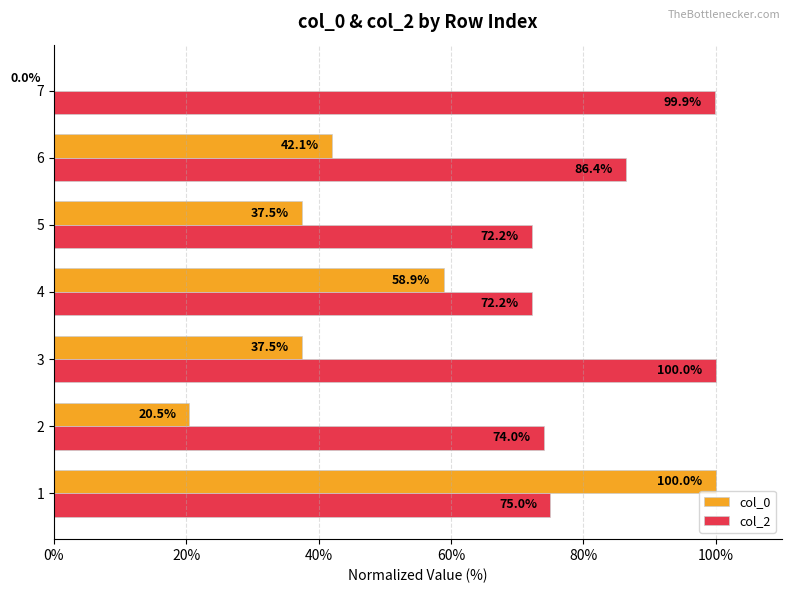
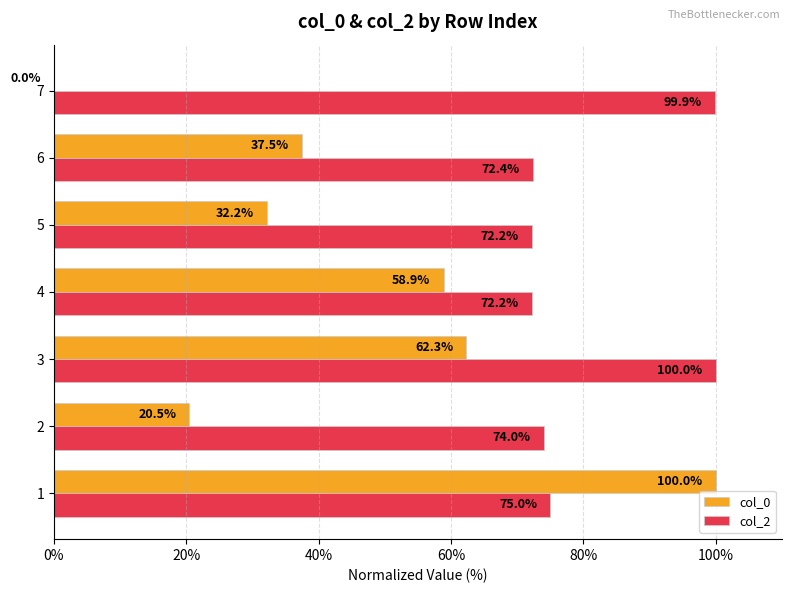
  {
    "col_0": {
      "7": "0.0%",
-     "6": "42.1%",
-     "5": "37.5%",
+     "6": "37.5%",
+     "5": "32.2%",
      "4": "58.9%",
-     "3": "37.5%",
+     "3": "62.3%",
      "2": "20.5%",
      "1": "100.0%"
    },
    "col_2": {
      "7": "99.9%",
-     "6": "86.4%",
+     "6": "72.4%",
      "5": "72.2%",
      "4": "72.2%",
      "3": "100.0%",
      "2": "74.0%",
      "1": "75.0%"
    }
  }
